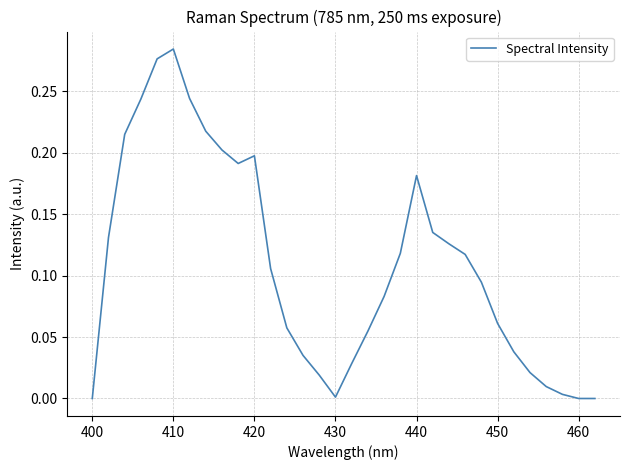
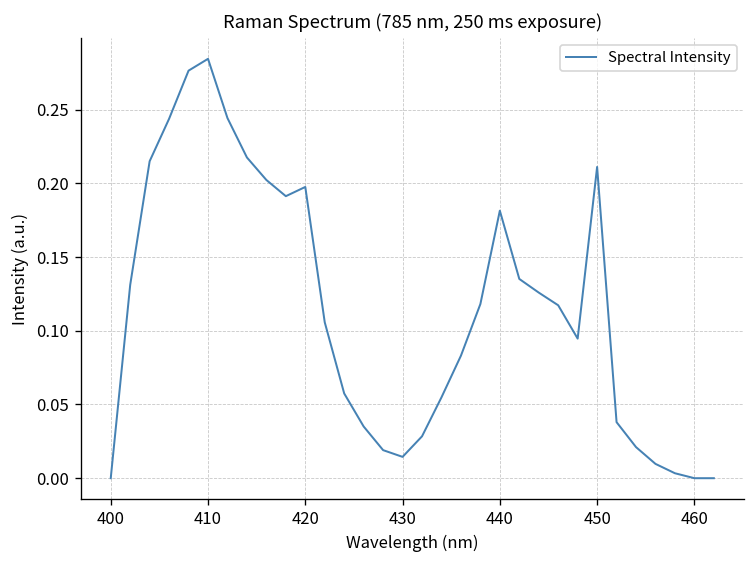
  {
    "400": 0.000,
    "410": 0.284,
    "420": 0.198,
-   "430": 0.001,
+   "430": 0.014,
    "440": 0.181,
-   "450": 0.061,
+   "450": 0.211,
    "460": 0.000
  }
